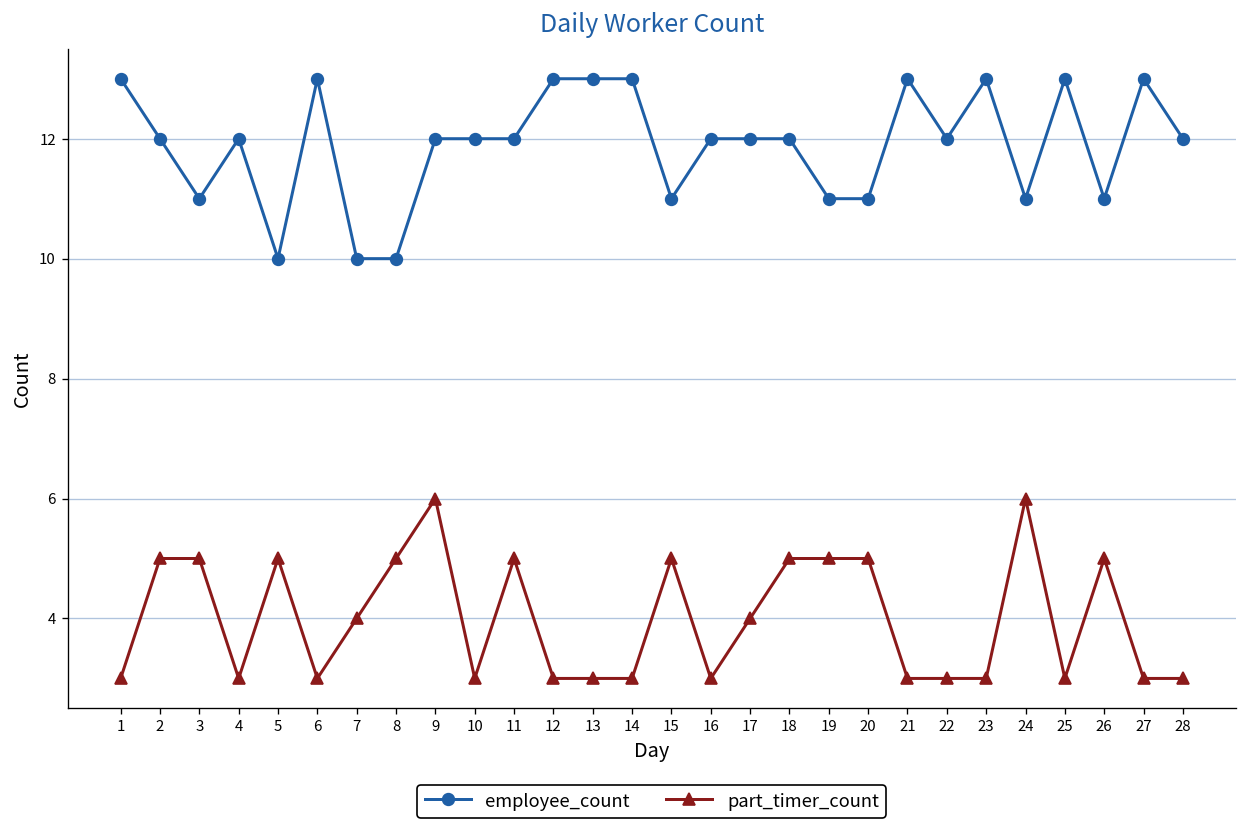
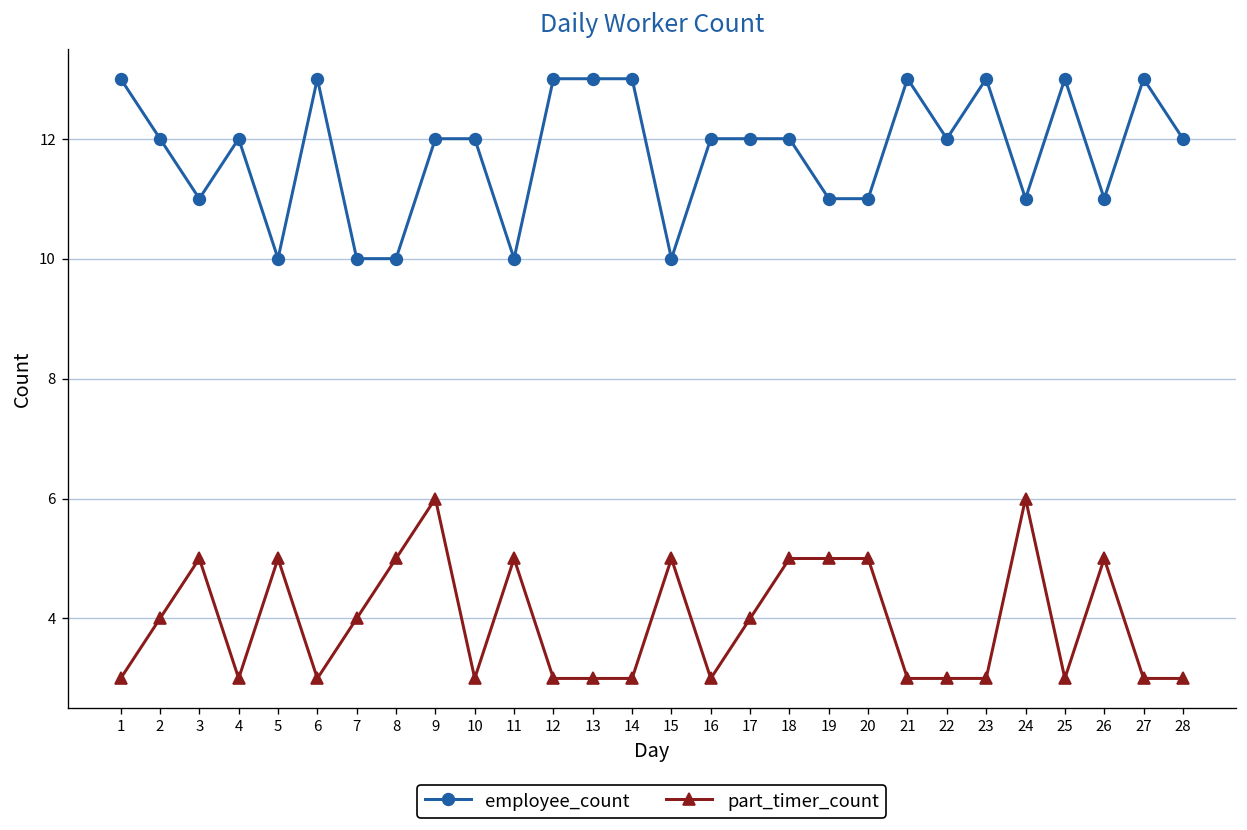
  {
    "employee_count": {
      "1": 13,
      "2": 12,
      "3": 11,
      "4": 12,
      "5": 10,
      "6": 13,
      "7": 10,
      "8": 10,
      "9": 12,
      "10": 12,
-     "11": 12,
+     "11": 10,
      "12": 13,
      "13": 13,
      "14": 13,
-     "15": 11,
+     "15": 10,
      "16": 12,
      "17": 12,
      "18": 12,
      "19": 11,
      "20": 11,
      "21": 13,
      "22": 12,
      "23": 13,
      "24": 11,
      "25": 13,
      "26": 11,
      "27": 13,
      "28": 12
    },
    "part_timer_count": {
      "1": 3,
-     "2": 5,
+     "2": 4,
      "3": 5,
      "4": 3,
      "5": 5,
      "6": 3,
      "7": 4,
      "8": 5,
      "9": 6,
      "10": 3,
      "11": 5,
      "12": 3,
      "13": 3,
      "14": 3,
      "15": 5,
      "16": 3,
      "17": 4,
      "18": 5,
      "19": 5,
      "20": 5,
      "21": 3,
      "22": 3,
      "23": 3,
      "24": 6,
      "25": 3,
      "26": 5,
      "27": 3,
      "28": 3
    }
  }
